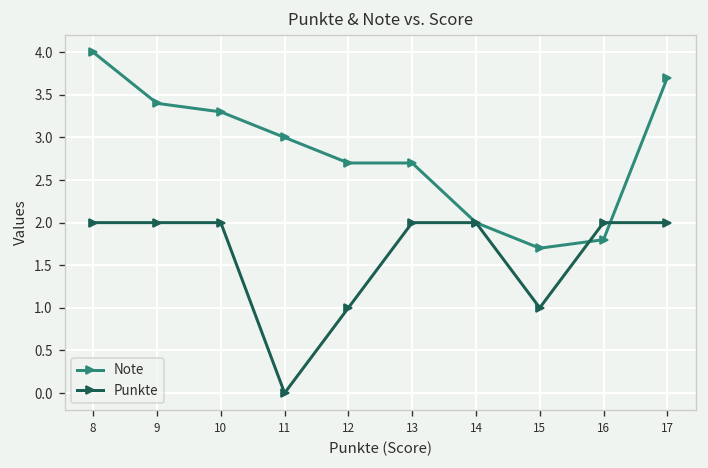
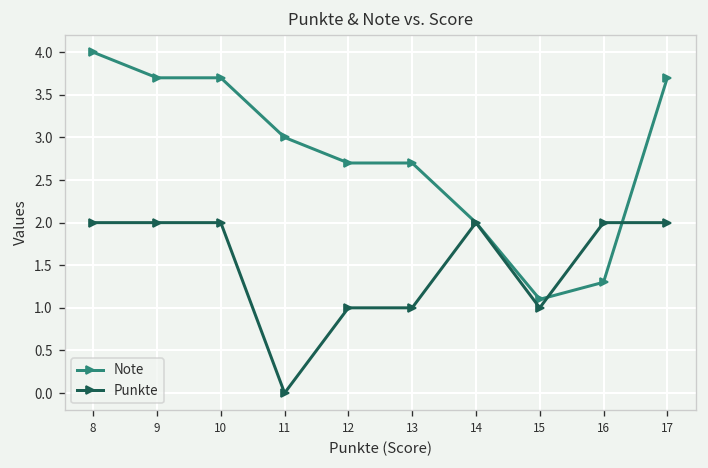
  {
    "Note": {
      "8": 4.0,
-     "9": 3.4,
-     "10": 3.3,
+     "9": 3.7,
+     "10": 3.7,
      "11": 3.0,
      "12": 2.7,
      "13": 2.7,
-     "15": 1.7,
-     "16": 1.8,
+     "15": 1.1,
+     "16": 1.3,
      "17": 3.7
    },
    "Punkte": {
      "8": 2,
      "9": 2,
      "10": 2,
      "11": 0,
      "12": 1,
-     "13": 2,
+     "13": 1,
      "15": 1,
      "16": 2,
      "17": 2
    }
  }
